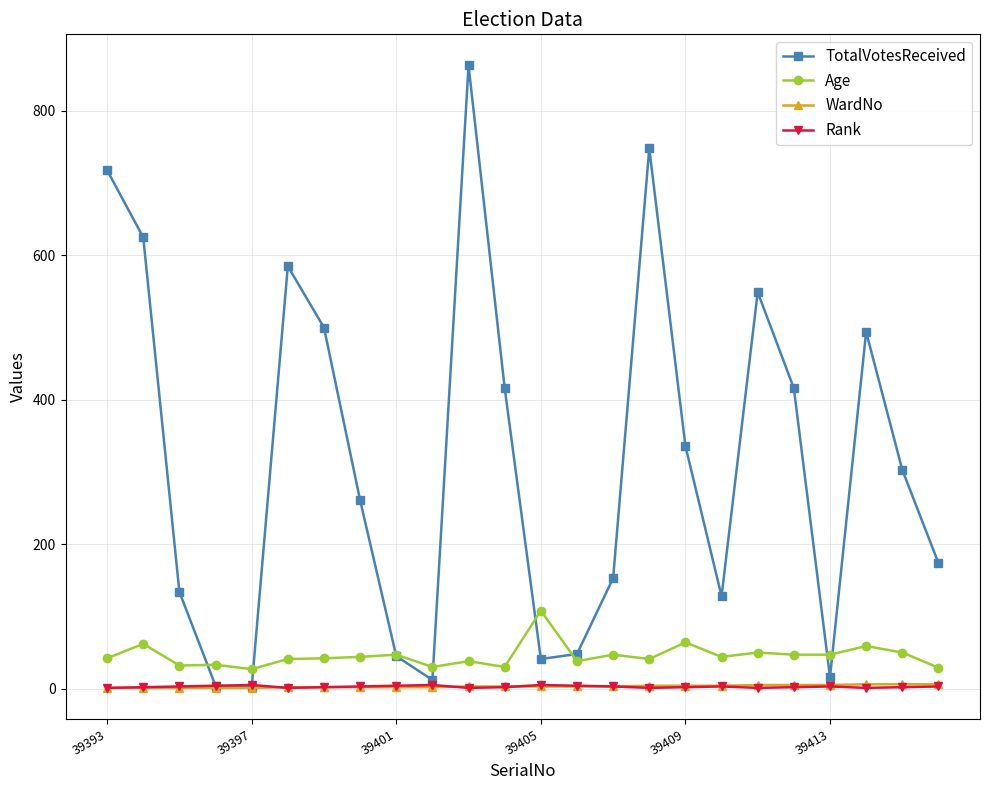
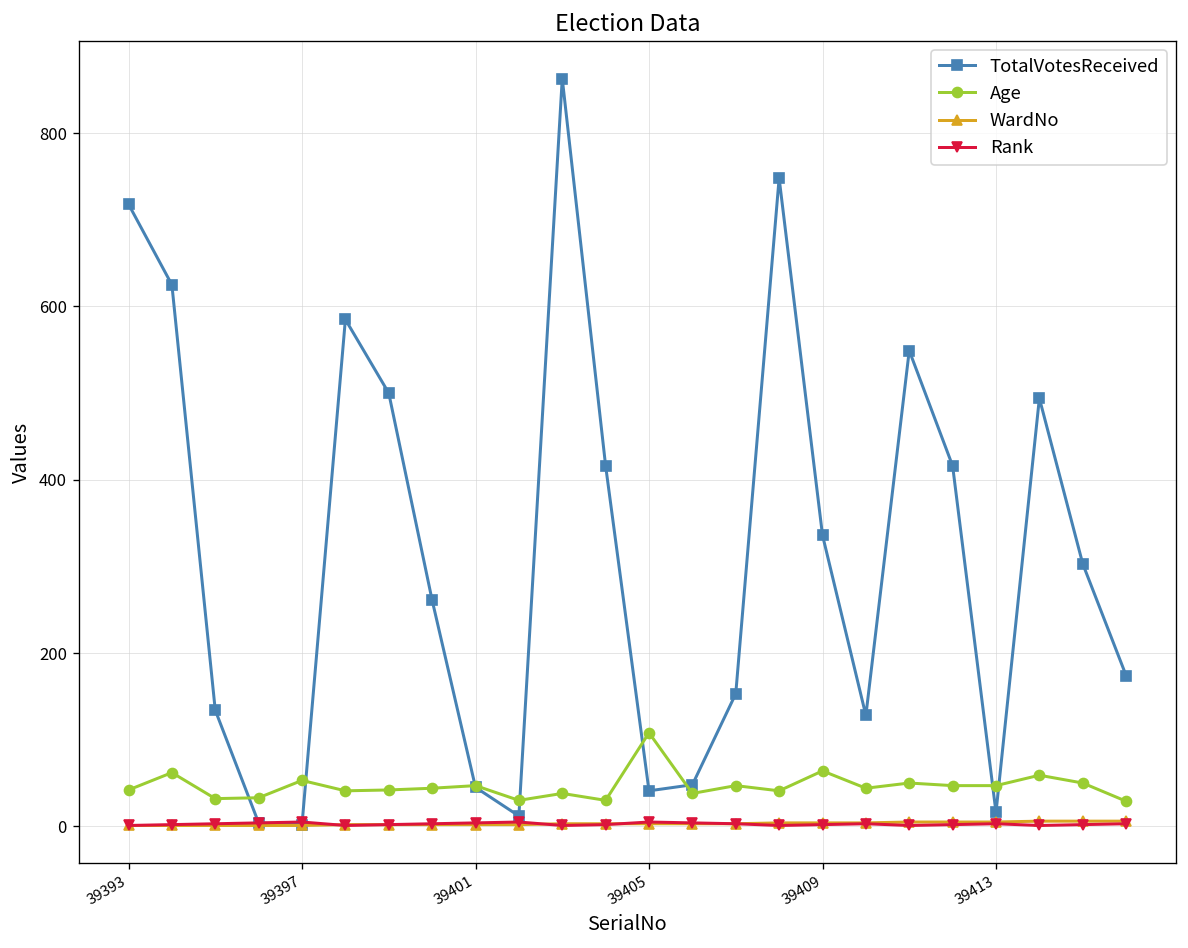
  {
    "TotalVotesReceived": {
      "39393": 720,
      "39405": 40,
      "39409": 340,
      "39413": 20
    },
    "Age": {
      "39393": 40,
-     "39397": 30,
+     "39397": 50,
      "39405": 110,
      "39409": 60,
      "39413": 50
    }
  }
